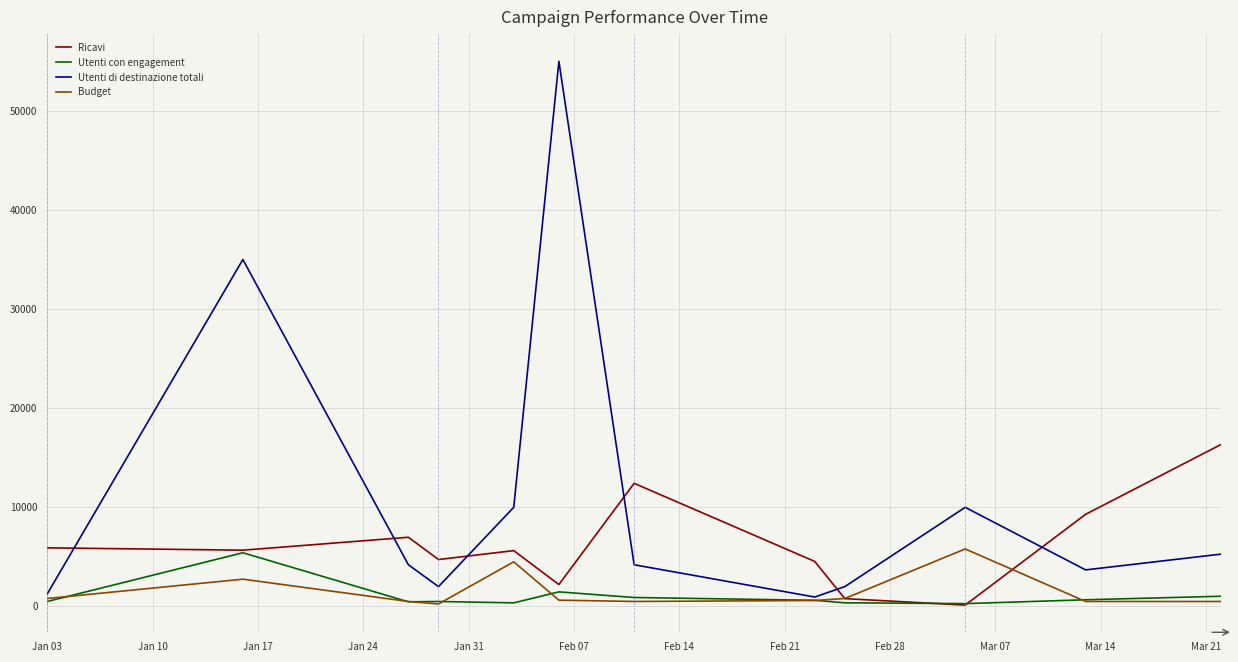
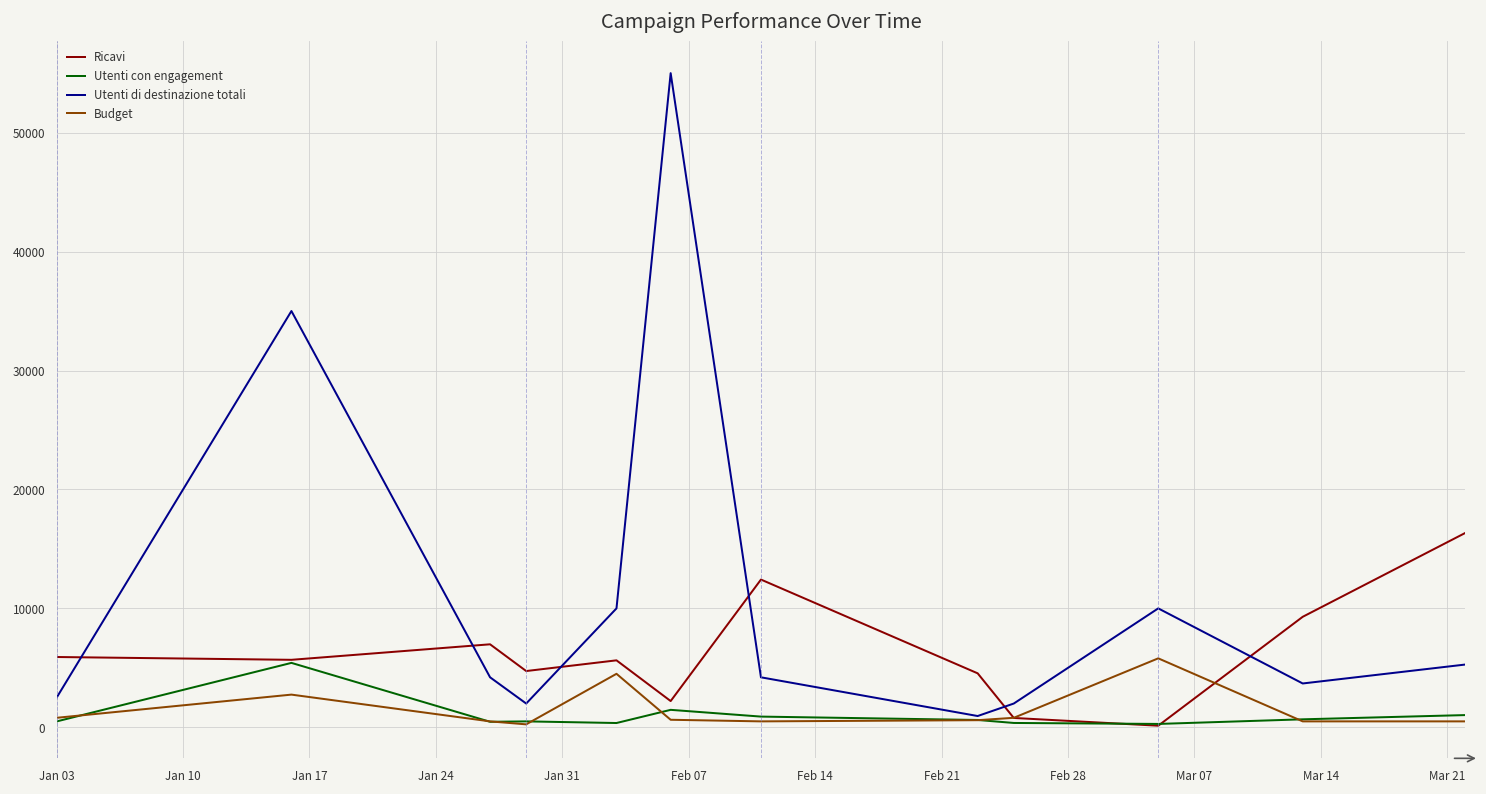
  {
    "Ricavi": {
      "Jan 03": 6000
    },
    "Utenti con engagement": {
      "Jan 03": 0
    },
    "Utenti di destinazione totali": {
-     "Jan 03": 1000
+     "Jan 03": 3000
    },
    "Budget": {
      "Jan 03": 1000
    }
  }
